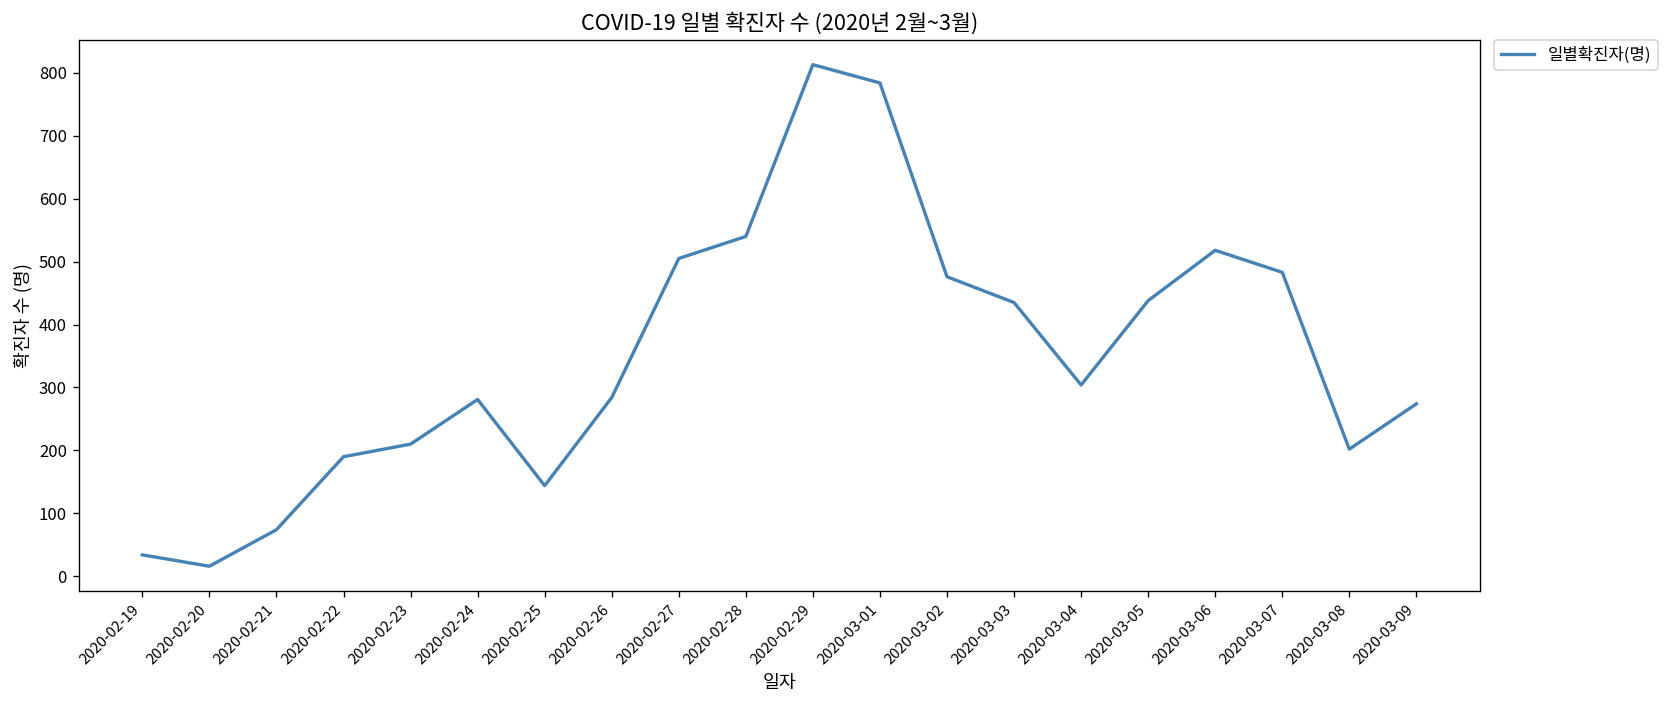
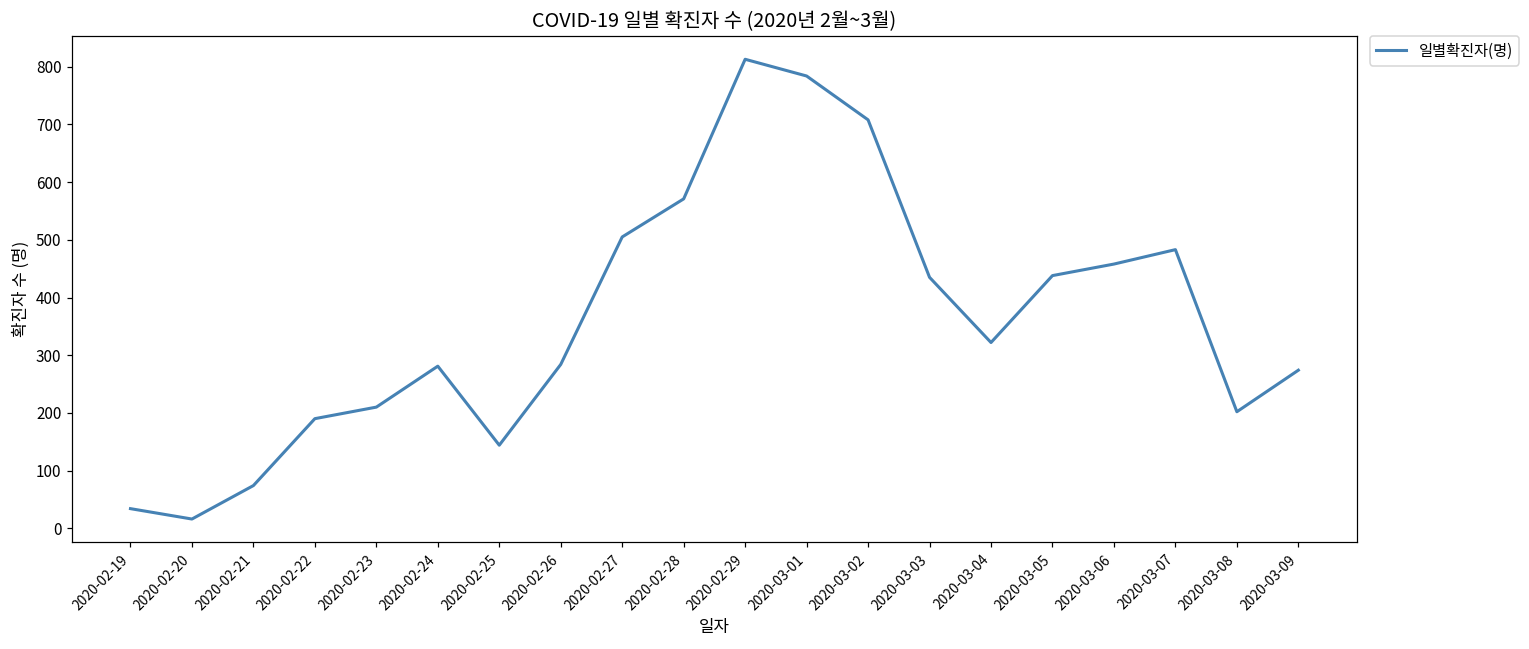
  {
    "2020-02-19": 30,
    "2020-02-20": 20,
    "2020-02-21": 70,
    "2020-02-22": 190,
    "2020-02-23": 210,
    "2020-02-24": 280,
    "2020-02-25": 140,
    "2020-02-26": 280,
    "2020-02-27": 510,
-   "2020-02-28": 540,
+   "2020-02-28": 570,
    "2020-02-29": 810,
    "2020-03-01": 780,
-   "2020-03-02": 480,
+   "2020-03-02": 710,
    "2020-03-03": 440,
-   "2020-03-04": 300,
+   "2020-03-04": 320,
    "2020-03-05": 440,
-   "2020-03-06": 520,
+   "2020-03-06": 460,
    "2020-03-07": 480,
    "2020-03-08": 200,
    "2020-03-09": 270
  }
